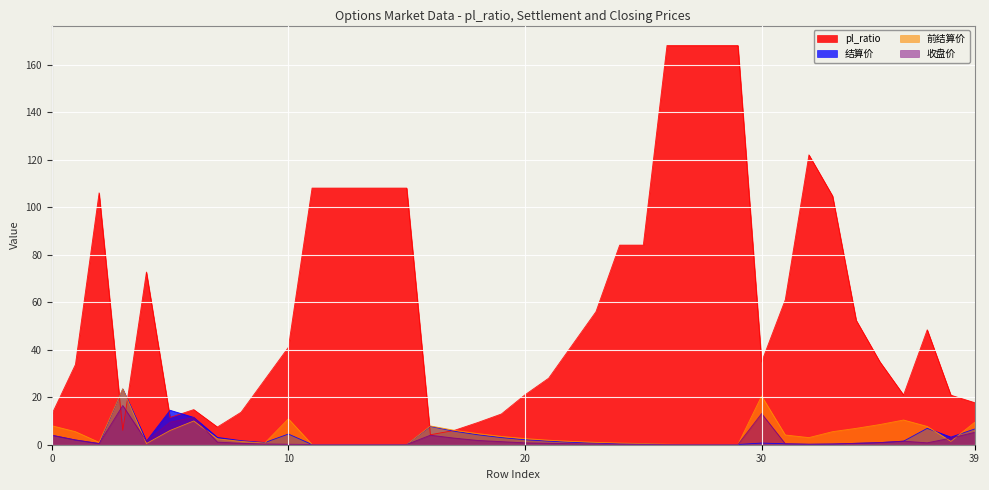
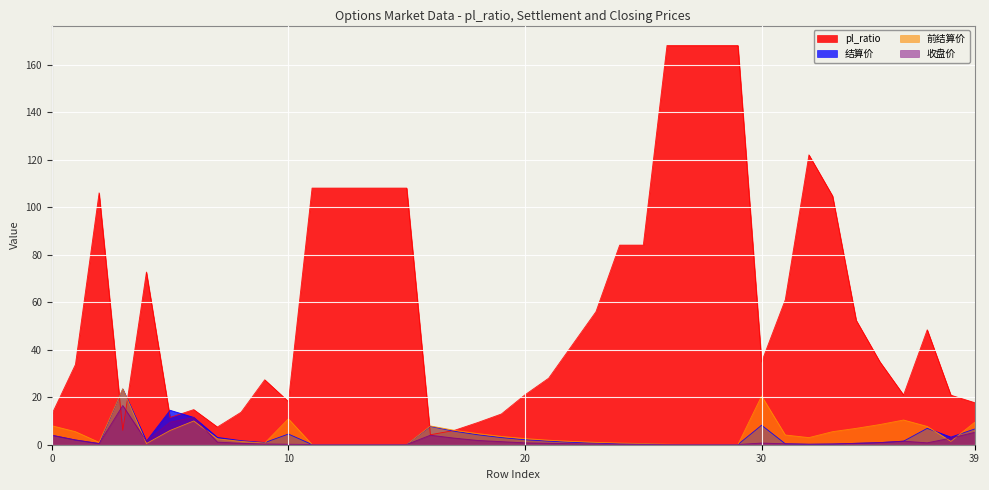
  {
    "pl_ratio": {
      "0": 13,
-     "10": 41,
+     "10": 18,
      "20": 21,
      "30": 35,
      "39": 18
    },
    "结算价": {
      "10": 5,
-     "30": 1,
+     "30": 8,
      "39": 7
    },
    "前结算价": {
      "0": 8,
      "10": 11,
      "30": 21,
      "39": 9
    },
    "收盘价": {
      "10": 0,
      "20": 1,
-     "30": 13,
+     "30": 1,
      "39": 5
    }
  }
